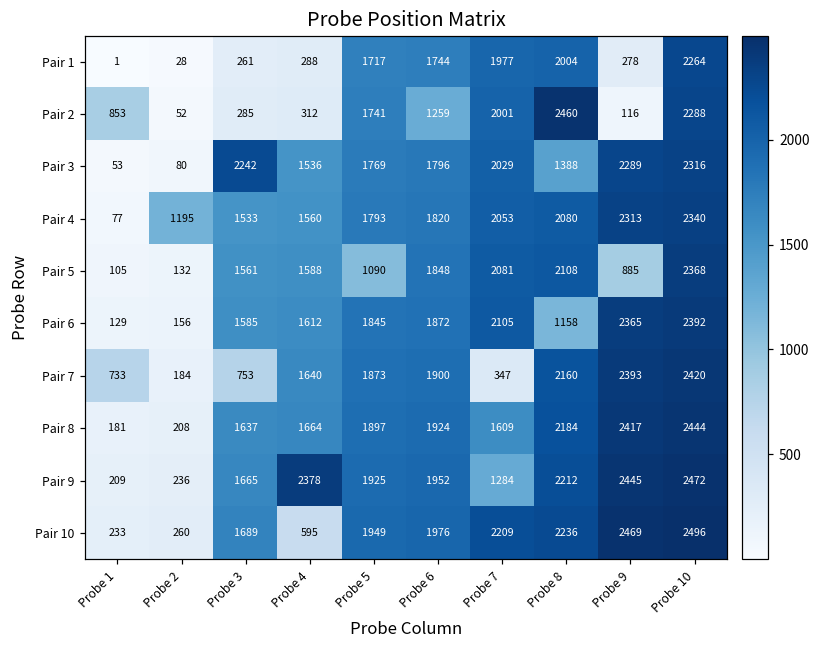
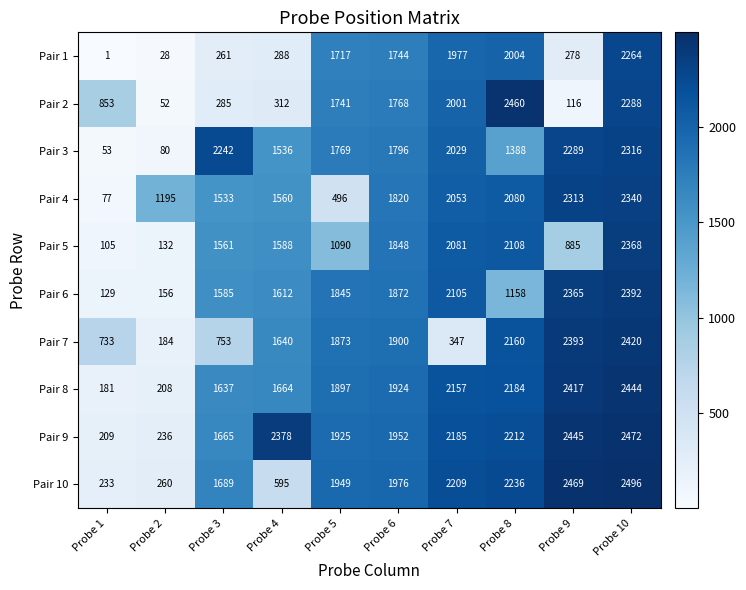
  {
    "Pair 1": {
      "Probe 1": 1,
      "Probe 2": 28,
      "Probe 3": 261,
      "Probe 4": 288,
      "Probe 5": 1717,
      "Probe 6": 1744,
      "Probe 7": 1977,
      "Probe 8": 2004,
      "Probe 9": 278,
      "Probe 10": 2264
    },
    "Pair 2": {
      "Probe 1": 853,
      "Probe 2": 52,
      "Probe 3": 285,
      "Probe 4": 312,
      "Probe 5": 1741,
-     "Probe 6": 1259,
+     "Probe 6": 1768,
      "Probe 7": 2001,
      "Probe 8": 2460,
      "Probe 9": 116,
      "Probe 10": 2288
    },
    "Pair 3": {
      "Probe 1": 53,
      "Probe 2": 80,
      "Probe 3": 2242,
      "Probe 4": 1536,
      "Probe 5": 1769,
      "Probe 6": 1796,
      "Probe 7": 2029,
      "Probe 8": 1388,
      "Probe 9": 2289,
      "Probe 10": 2316
    },
    "Pair 4": {
      "Probe 1": 77,
      "Probe 2": 1195,
      "Probe 3": 1533,
      "Probe 4": 1560,
-     "Probe 5": 1793,
+     "Probe 5": 496,
      "Probe 6": 1820,
      "Probe 7": 2053,
      "Probe 8": 2080,
      "Probe 9": 2313,
      "Probe 10": 2340
    },
    "Pair 5": {
      "Probe 1": 105,
      "Probe 2": 132,
      "Probe 3": 1561,
      "Probe 4": 1588,
      "Probe 5": 1090,
      "Probe 6": 1848,
      "Probe 7": 2081,
      "Probe 8": 2108,
      "Probe 9": 885,
      "Probe 10": 2368
    },
    "Pair 6": {
      "Probe 1": 129,
      "Probe 2": 156,
      "Probe 3": 1585,
      "Probe 4": 1612,
      "Probe 5": 1845,
      "Probe 6": 1872,
      "Probe 7": 2105,
      "Probe 8": 1158,
      "Probe 9": 2365,
      "Probe 10": 2392
    },
    "Pair 7": {
      "Probe 1": 733,
      "Probe 2": 184,
      "Probe 3": 753,
      "Probe 4": 1640,
      "Probe 5": 1873,
      "Probe 6": 1900,
      "Probe 7": 347,
      "Probe 8": 2160,
      "Probe 9": 2393,
      "Probe 10": 2420
    },
    "Pair 8": {
      "Probe 1": 181,
      "Probe 2": 208,
      "Probe 3": 1637,
      "Probe 4": 1664,
      "Probe 5": 1897,
      "Probe 6": 1924,
-     "Probe 7": 1609,
+     "Probe 7": 2157,
      "Probe 8": 2184,
      "Probe 9": 2417,
      "Probe 10": 2444
    },
    "Pair 9": {
      "Probe 1": 209,
      "Probe 2": 236,
      "Probe 3": 1665,
      "Probe 4": 2378,
      "Probe 5": 1925,
      "Probe 6": 1952,
-     "Probe 7": 1284,
+     "Probe 7": 2185,
      "Probe 8": 2212,
      "Probe 9": 2445,
      "Probe 10": 2472
    },
    "Pair 10": {
      "Probe 1": 233,
      "Probe 2": 260,
      "Probe 3": 1689,
      "Probe 4": 595,
      "Probe 5": 1949,
      "Probe 6": 1976,
      "Probe 7": 2209,
      "Probe 8": 2236,
      "Probe 9": 2469,
      "Probe 10": 2496
    }
  }
